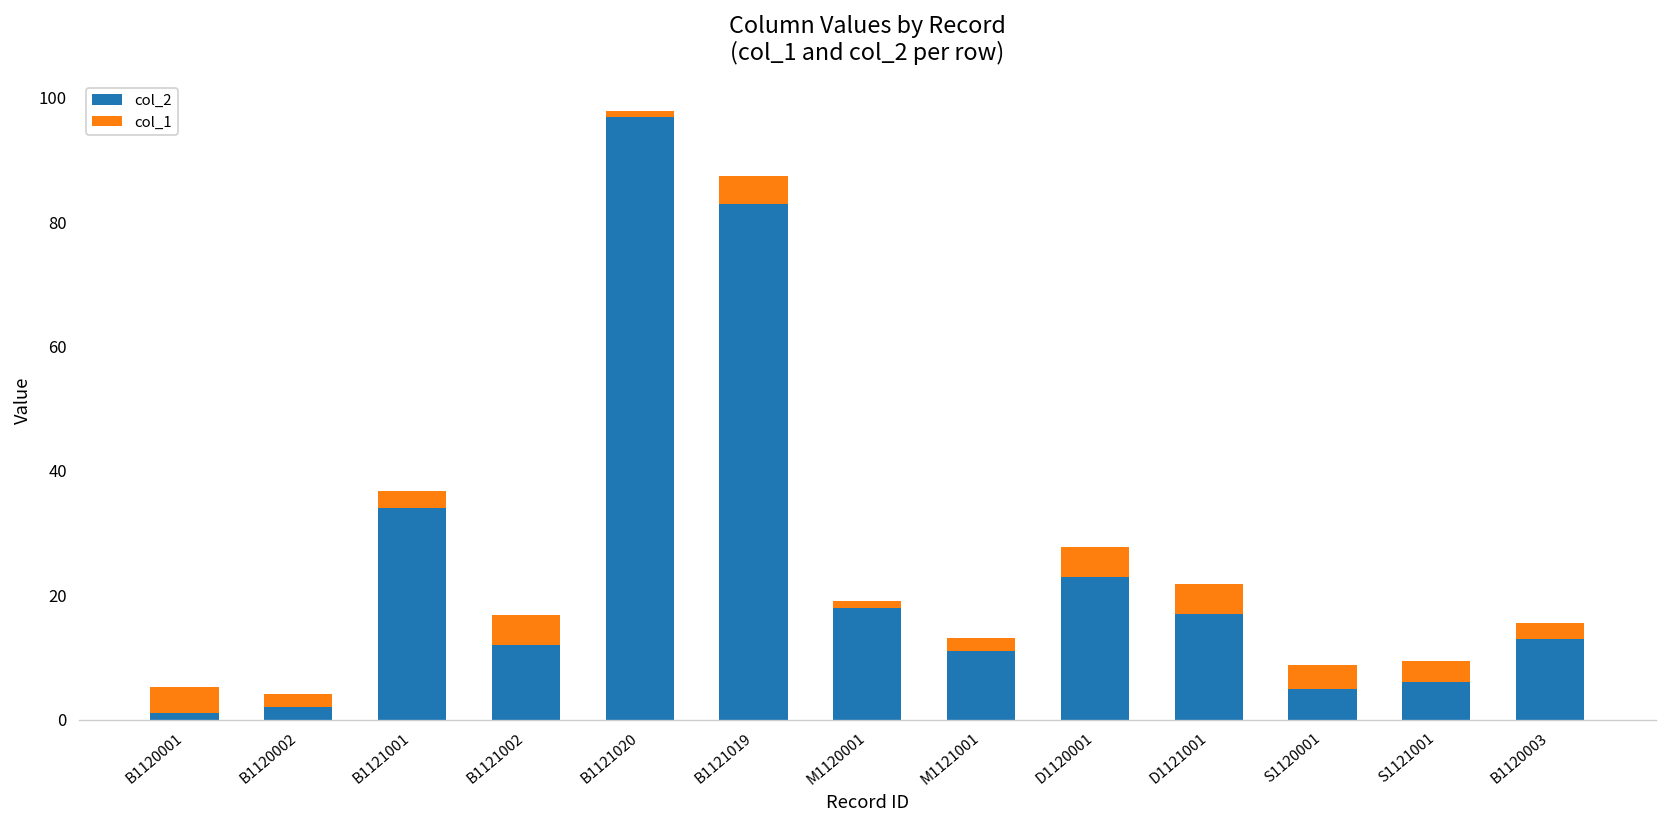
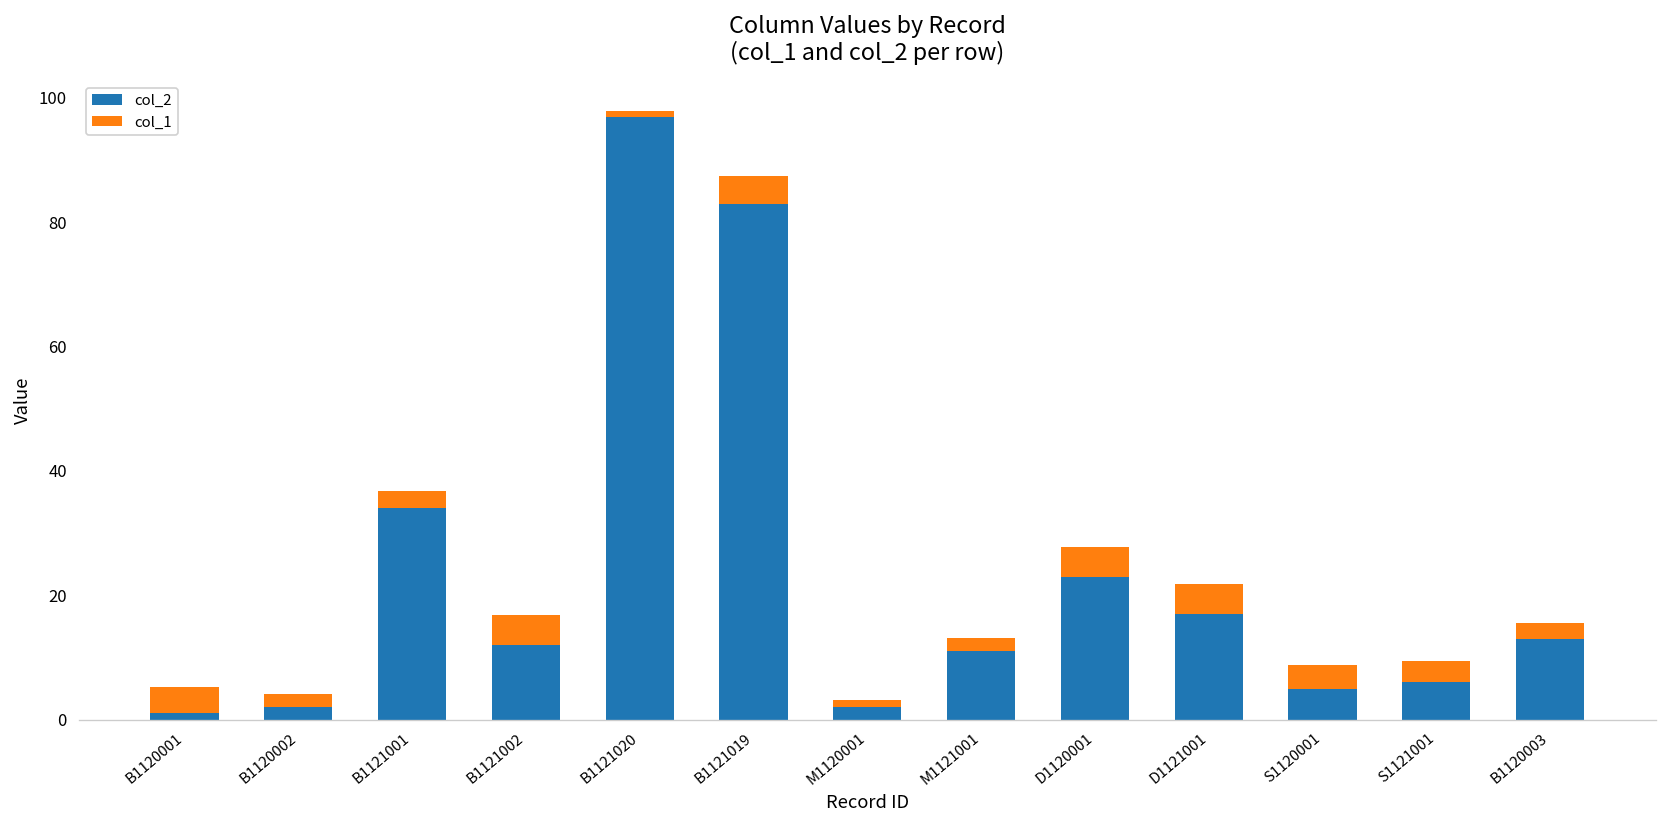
  {
    "col_2": {
      "B1120001": 1,
      "B1120002": 2,
      "B1121001": 34,
      "B1121002": 12,
      "B1121020": 97,
      "B1121019": 83,
-     "M1120001": 18,
+     "M1120001": 2,
      "M1121001": 11,
      "D1120001": 23,
      "D1121001": 17,
      "S1120001": 5,
      "S1121001": 6,
      "B1120003": 13
    },
    "col_1": {
      "B1120001": 4,
      "B1120002": 2,
      "B1121001": 3,
      "B1121002": 5,
      "B1121020": 1,
      "B1121019": 5,
      "M1120001": 1,
      "M1121001": 2,
      "D1120001": 5,
      "D1121001": 5,
      "S1120001": 4,
      "S1121001": 3,
      "B1120003": 3
    }
  }
